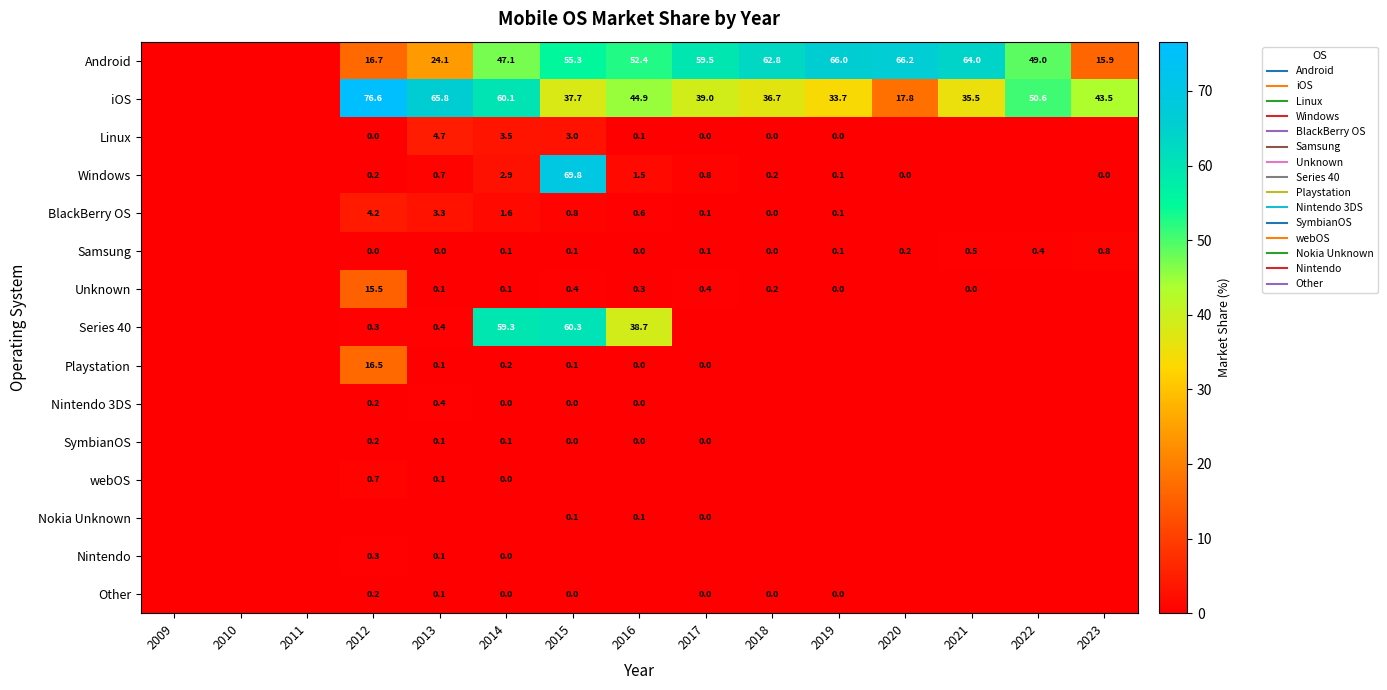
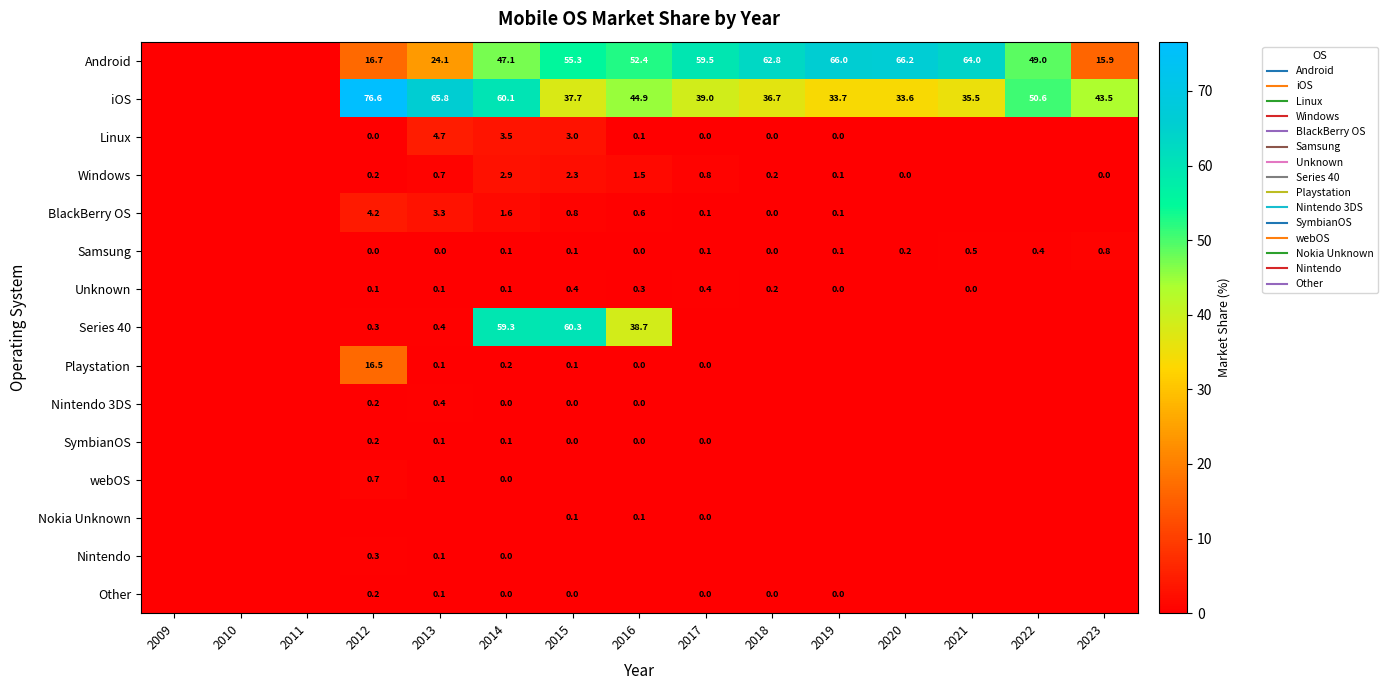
  {
    "Android": {
      "2012": 16.7,
      "2013": 24.1,
      "2014": 47.1,
      "2015": 55.3,
      "2016": 52.4,
      "2017": 59.5,
      "2018": 62.8,
      "2019": 66.0,
      "2020": 66.2,
      "2021": 64.0,
      "2022": 49.0,
      "2023": 15.9
    },
    "iOS": {
      "2012": 76.6,
      "2013": 65.8,
      "2014": 60.1,
      "2015": 37.7,
      "2016": 44.9,
      "2017": 39.0,
      "2018": 36.7,
      "2019": 33.7,
-     "2020": 17.8,
+     "2020": 33.6,
      "2021": 35.5,
      "2022": 50.6,
      "2023": 43.5
    },
    "Linux": {
      "2012": 0.0,
      "2013": 4.7,
      "2014": 3.5,
      "2015": 3.0,
      "2016": 0.1,
      "2017": 0.0,
      "2018": 0.0,
      "2019": 0.0
    },
    "Windows": {
      "2012": 0.2,
      "2013": 0.7,
      "2014": 2.9,
-     "2015": 69.8,
+     "2015": 2.3,
      "2016": 1.5,
      "2017": 0.8,
      "2018": 0.2,
      "2019": 0.1,
      "2020": 0.0,
      "2023": 0.0
    },
    "BlackBerry OS": {
      "2012": 4.2,
      "2013": 3.3,
      "2014": 1.6,
      "2015": 0.8,
      "2016": 0.6,
      "2017": 0.1,
      "2018": 0.0,
      "2019": 0.1
    },
    "Samsung": {
      "2012": 0.0,
      "2013": 0.0,
      "2014": 0.1,
      "2015": 0.1,
      "2016": 0.0,
      "2017": 0.1,
      "2018": 0.0,
      "2019": 0.1,
      "2020": 0.2,
      "2021": 0.5,
      "2022": 0.4,
      "2023": 0.8
    },
    "Unknown": {
-     "2012": 15.5,
+     "2012": 0.1,
      "2013": 0.1,
      "2014": 0.1,
      "2015": 0.4,
      "2016": 0.3,
      "2017": 0.4,
      "2018": 0.2,
      "2019": 0.0,
      "2021": 0.0
    },
    "Series 40": {
      "2012": 0.3,
      "2013": 0.4,
      "2014": 59.3,
      "2015": 60.3,
      "2016": 38.7
    },
    "Playstation": {
      "2012": 16.5,
      "2013": 0.1,
      "2014": 0.2,
      "2015": 0.1,
      "2016": 0.0,
      "2017": 0.0
    },
    "Nintendo 3DS": {
      "2012": 0.2,
      "2013": 0.4,
      "2014": 0.0,
      "2015": 0.0,
      "2016": 0.0
    },
    "SymbianOS": {
      "2012": 0.2,
      "2013": 0.1,
      "2014": 0.1,
      "2015": 0.0,
      "2016": 0.0,
      "2017": 0.0
    },
    "webOS": {
      "2012": 0.7,
      "2013": 0.1,
      "2014": 0.0
    },
    "Nokia Unknown": {
      "2015": 0.1,
      "2016": 0.1,
      "2017": 0.0
    },
    "Nintendo": {
      "2012": 0.3,
      "2013": 0.1,
      "2014": 0.0
    },
    "Other": {
      "2012": 0.2,
      "2013": 0.1,
      "2014": 0.0,
      "2015": 0.0,
      "2017": 0.0,
      "2018": 0.0,
      "2019": 0.0
    }
  }
